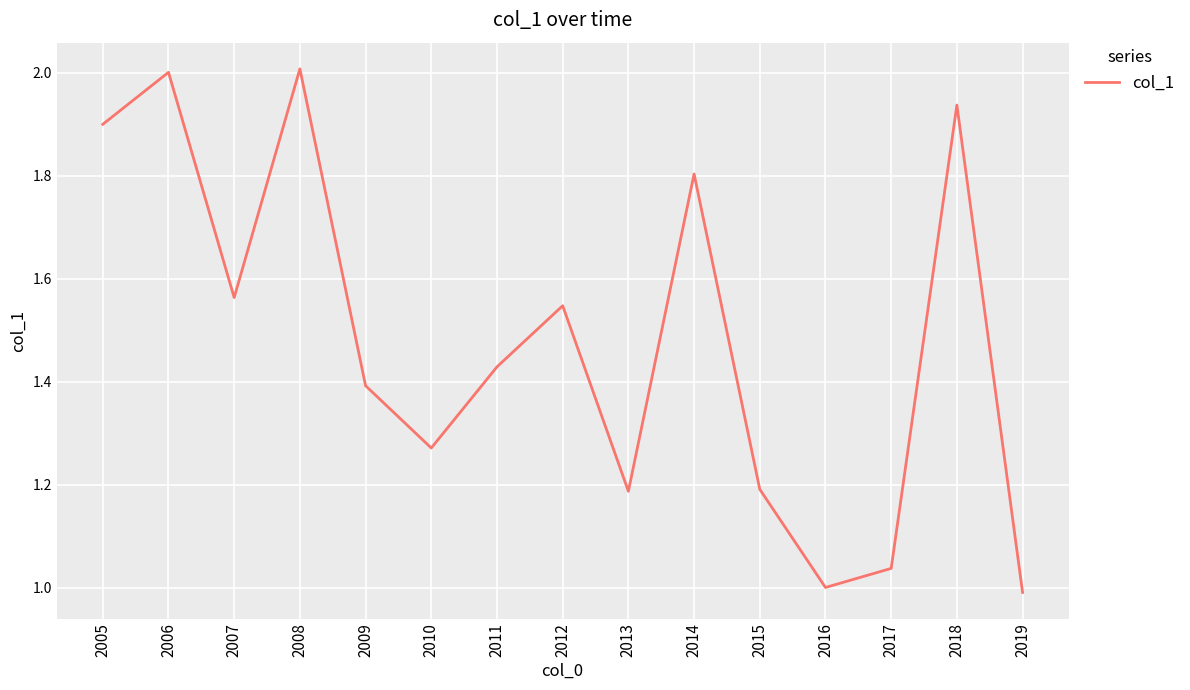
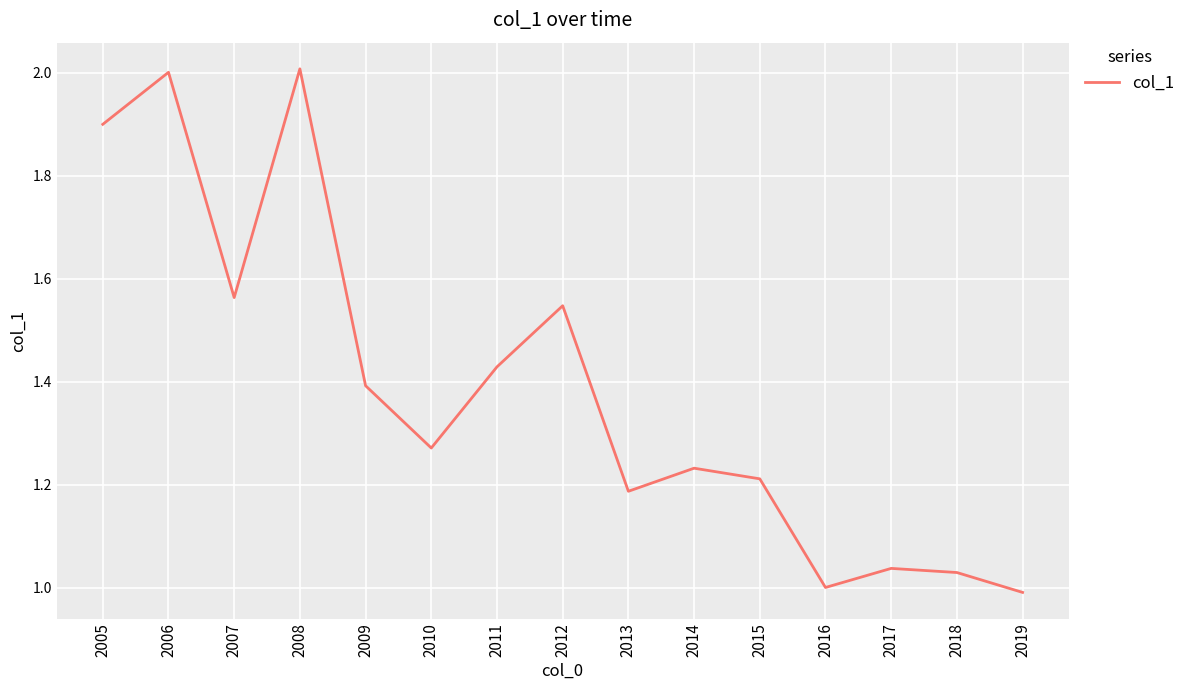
  {
    "2005": 1.90,
    "2006": 2.00,
    "2007": 1.56,
    "2008": 2.01,
    "2009": 1.39,
    "2010": 1.27,
    "2011": 1.43,
    "2012": 1.55,
    "2013": 1.19,
-   "2014": 1.80,
-   "2015": 1.19,
+   "2014": 1.23,
+   "2015": 1.21,
    "2016": 1.00,
    "2017": 1.04,
-   "2018": 1.94,
+   "2018": 1.03,
    "2019": 0.99
  }
